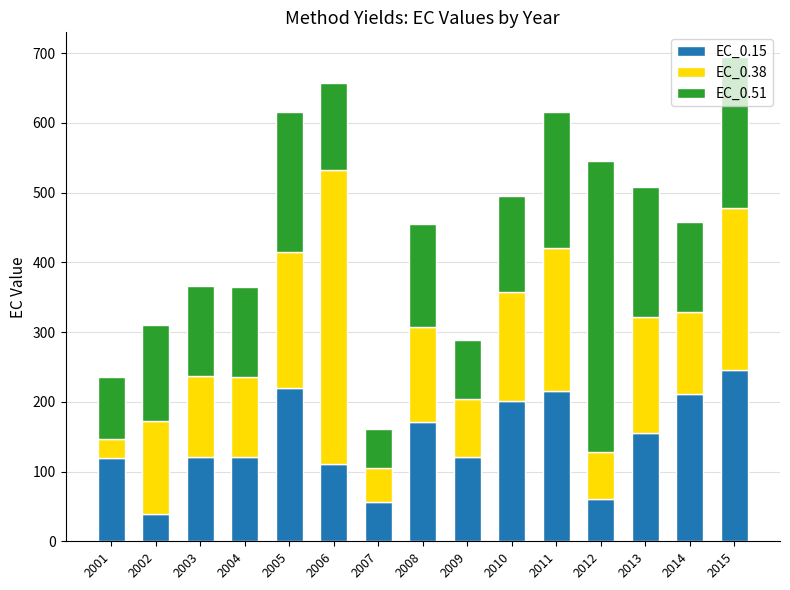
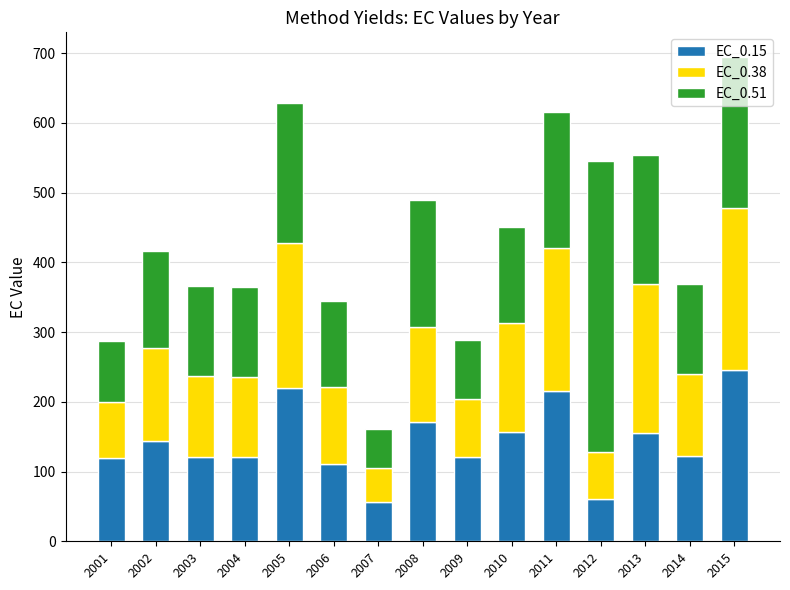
  {
    "EC_0.15": {
      "2001": 120,
-     "2002": 40,
+     "2002": 140,
      "2003": 120,
      "2004": 120,
      "2005": 220,
      "2006": 110,
      "2007": 60,
      "2008": 170,
      "2009": 120,
-     "2010": 200,
+     "2010": 160,
      "2011": 220,
      "2012": 60,
      "2013": 160,
-     "2014": 210,
+     "2014": 120,
      "2015": 250
    },
    "EC_0.38": {
-     "2001": 30,
+     "2001": 80,
      "2002": 130,
      "2003": 120,
      "2004": 120,
-     "2005": 200,
-     "2006": 420,
+     "2005": 210,
+     "2006": 110,
      "2007": 50,
      "2008": 140,
      "2009": 80,
      "2010": 160,
      "2011": 200,
      "2012": 70,
-     "2013": 170,
+     "2013": 210,
      "2014": 120,
      "2015": 230
    },
    "EC_0.51": {
      "2001": 90,
      "2002": 140,
      "2003": 130,
      "2004": 130,
      "2005": 200,
      "2006": 120,
      "2007": 60,
-     "2008": 150,
+     "2008": 180,
      "2009": 80,
      "2010": 140,
      "2011": 200,
      "2012": 420,
      "2013": 190,
      "2014": 130
    }
  }
